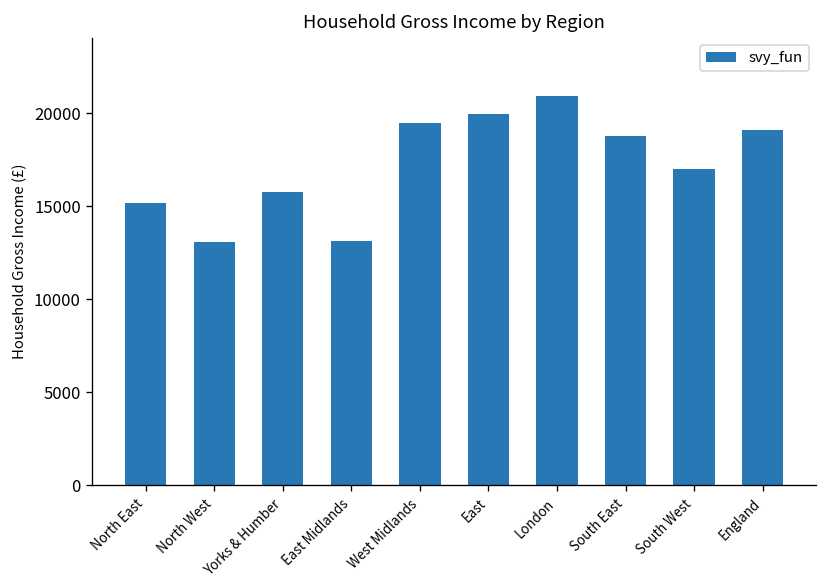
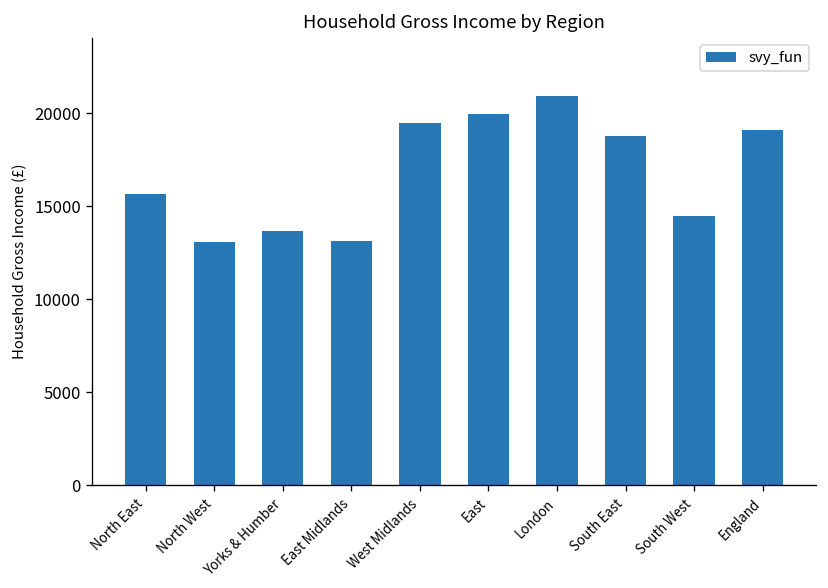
  {
-   "North East": 15100,
+   "North East": 15700,
    "North West": 13100,
-   "Yorks & Humber": 15800,
+   "Yorks & Humber": 13700,
    "East Midlands": 13100,
    "West Midlands": 19500,
    "East": 20000,
    "London": 20900,
    "South East": 18800,
-   "South West": 17000,
+   "South West": 14500,
    "England": 19100
  }
